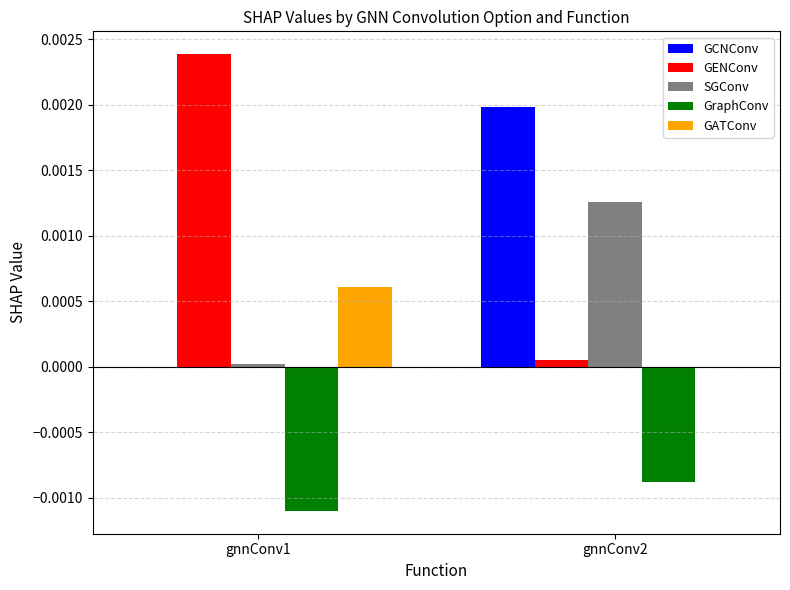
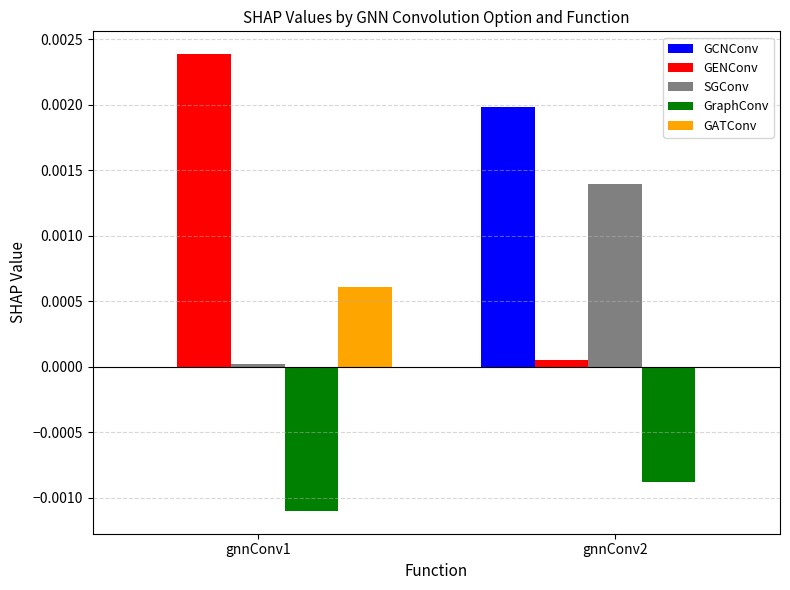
  {
    "GCNConv": {
      "gnnConv2": 0.00198
    },
    "GENConv": {
      "gnnConv1": 0.00238,
      "gnnConv2": 0.00005
    },
    "SGConv": {
-     "gnnConv2": 0.00126
+     "gnnConv2": 0.00139
    },
    "GraphConv": {
      "gnnConv1": -0.00110,
      "gnnConv2": -0.00088
    },
    "GATConv": {
      "gnnConv1": 0.00061,
      "gnnConv2": 0.00000
    }
  }
